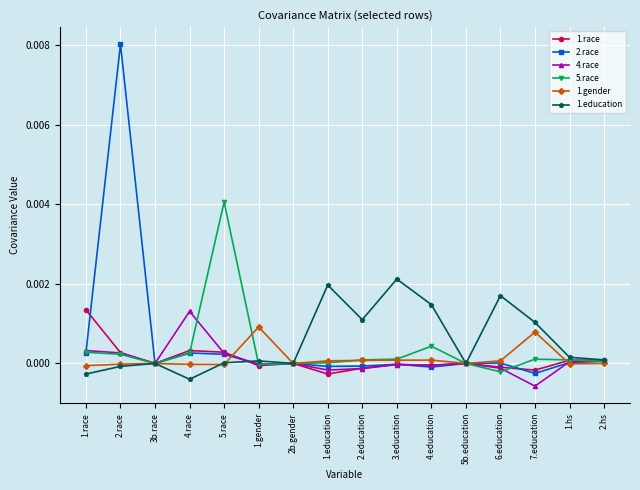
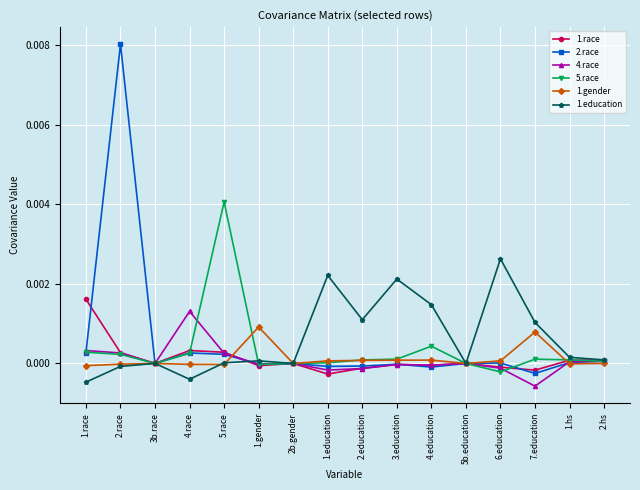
  {
    "1.race": {
-     "1.race": 0.0013,
+     "1.race": 0.0016,
      "1.education": -0.0003,
      "7.education": -0.0002
    },
    "2.race": {
      "2.race": 0.0080,
      "1.education": -0.0001,
      "7.education": -0.0003
    },
    "4.race": {
      "4.race": 0.0013,
      "1.education": -0.0002,
      "7.education": -0.0006
    },
    "5.race": {
      "5.race": 0.0041,
      "4.education": 0.0004,
      "6.education": -0.0002,
      "7.education": 0.0001
    },
    "1.gender": {
      "1.race": -0.0001,
      "4.race": 0.0000,
      "1.gender": 0.0009,
      "4.education": 0.0001,
      "7.education": 0.0008
    },
    "1.education": {
-     "1.race": -0.0003,
+     "1.race": -0.0005,
      "4.race": -0.0004,
      "1.gender": 0.0001,
-     "1.education": 0.0020,
+     "1.education": 0.0022,
      "2.education": 0.0011,
      "3.education": 0.0021,
      "4.education": 0.0015,
-     "6.education": 0.0017,
+     "6.education": 0.0026,
      "7.education": 0.0010,
      "1.hs": 0.0002
    }
  }
